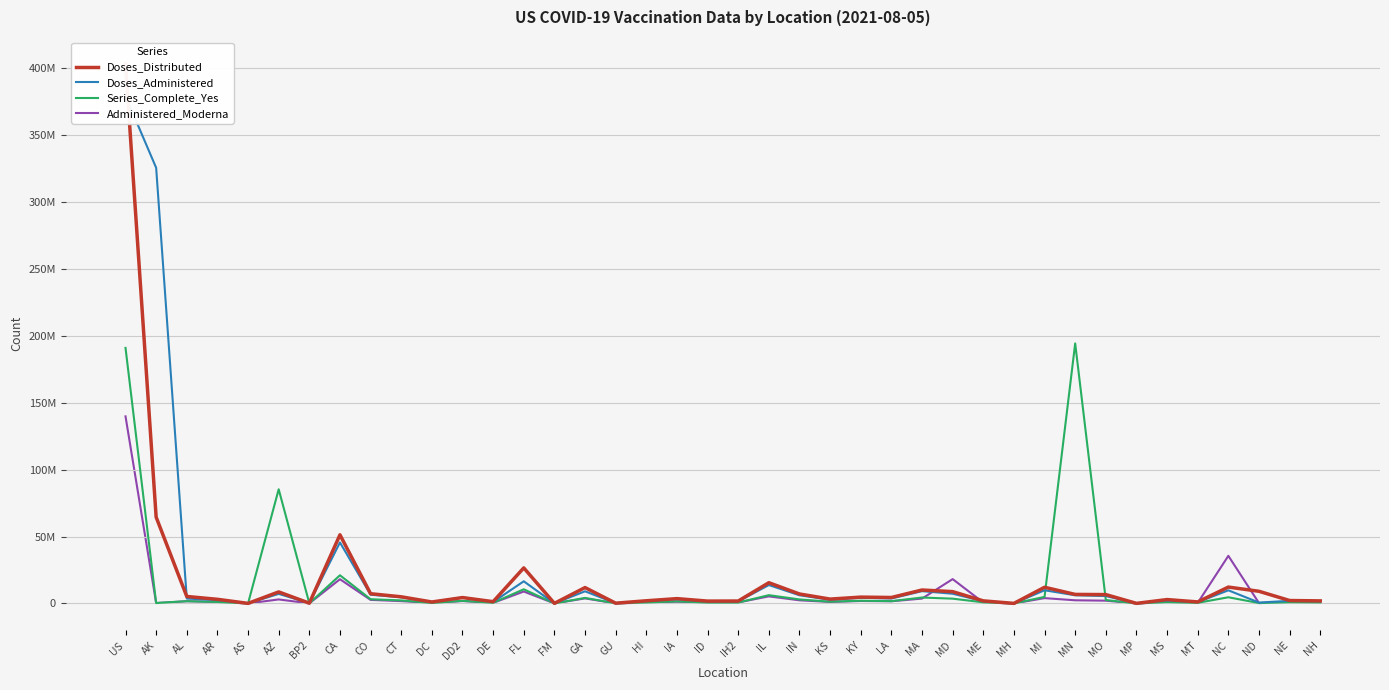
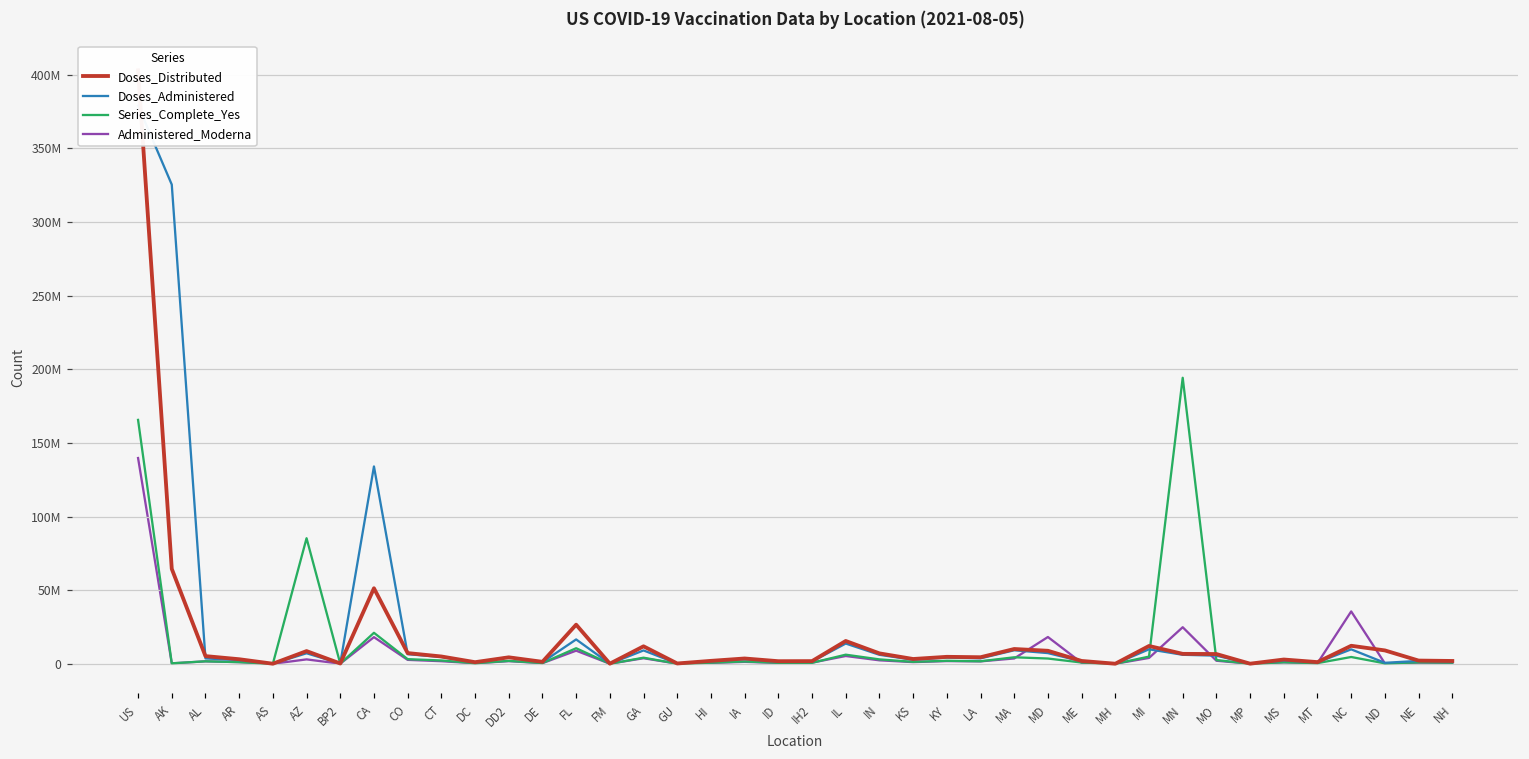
  {
    "Doses_Distributed": {
      "AK": 64000000,
      "CA": 51000000,
      "FL": 27000000,
      "GA": 12000000,
      "MI": 12000000,
      "NC": 12000000,
      "ND": 9000000
    },
    "Doses_Administered": {
      "AK": 325000000,
-     "CA": 46000000,
+     "CA": 134000000,
      "FL": 17000000,
      "GA": 9000000,
      "MI": 10000000,
      "NC": 10000000
    },
    "Series_Complete_Yes": {
-     "US": 191000000,
+     "US": 166000000,
      "AZ": 85000000,
      "CA": 21000000,
      "MD": 4000000,
      "MN": 194000000,
      "NC": 5000000
    },
    "Administered_Moderna": {
      "US": 140000000,
      "AZ": 3000000,
      "CA": 18000000,
      "MD": 18000000,
-     "MN": 2000000,
+     "MN": 25000000,
      "NC": 36000000
    }
  }
